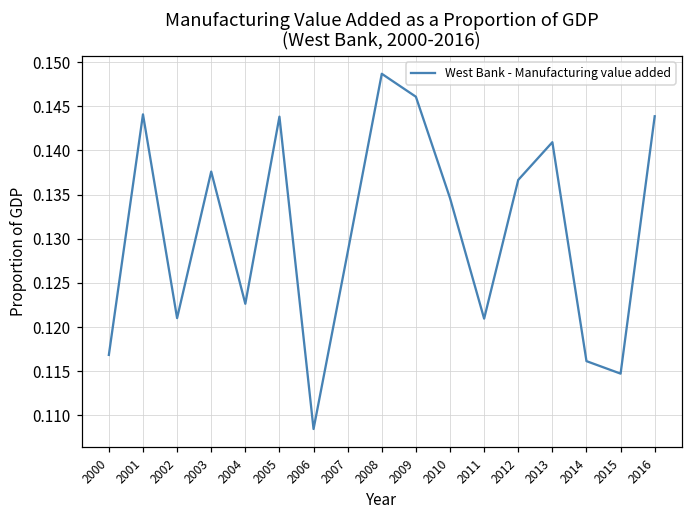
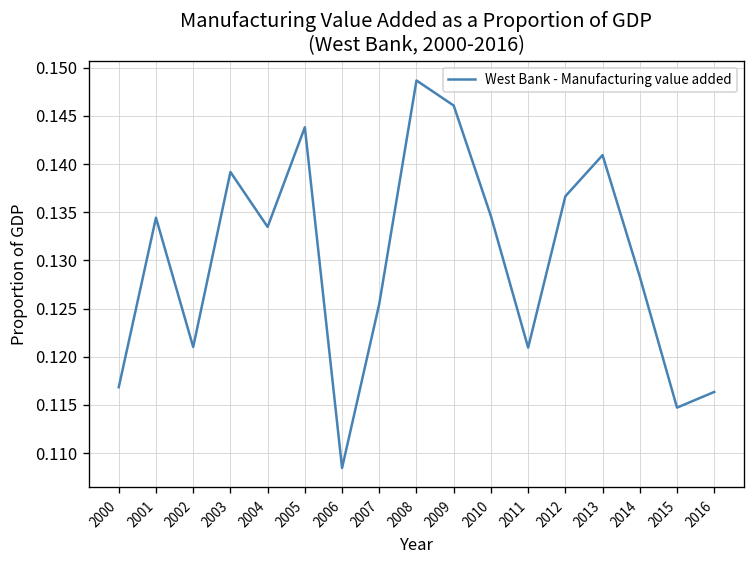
  {
    "2000": 0.117,
-   "2001": 0.144,
+   "2001": 0.134,
    "2002": 0.121,
-   "2003": 0.138,
-   "2004": 0.123,
+   "2003": 0.139,
+   "2004": 0.133,
    "2005": 0.144,
    "2006": 0.108,
-   "2007": 0.128,
+   "2007": 0.125,
    "2008": 0.149,
    "2009": 0.146,
    "2010": 0.135,
    "2011": 0.121,
    "2012": 0.137,
    "2013": 0.141,
-   "2014": 0.116,
+   "2014": 0.128,
    "2015": 0.115,
-   "2016": 0.144
+   "2016": 0.116
  }
